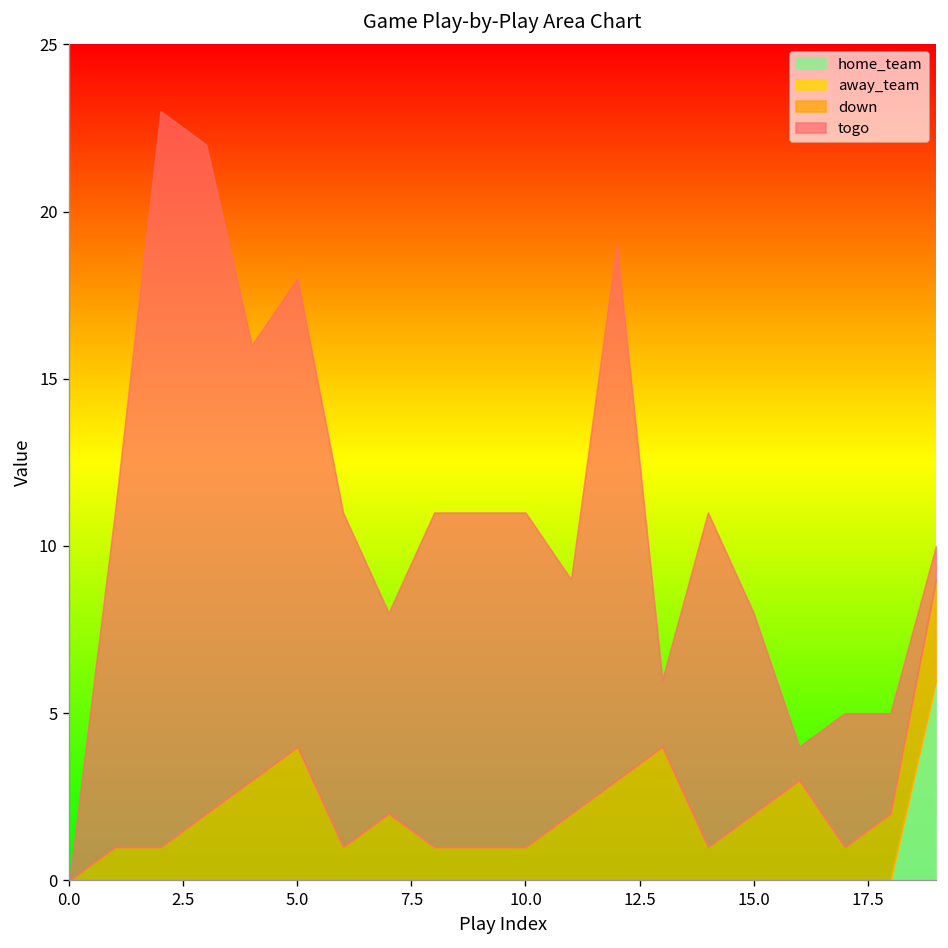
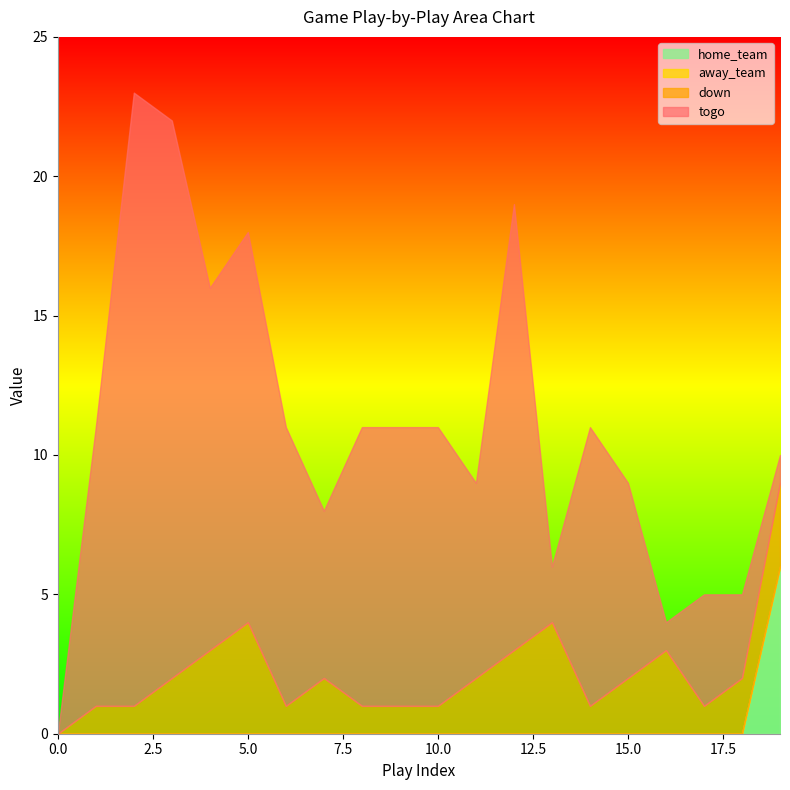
  {
    "togo": {
      "5.0": 14,
      "10.0": 10,
-     "15.0": 6
+     "15.0": 7
    }
  }
